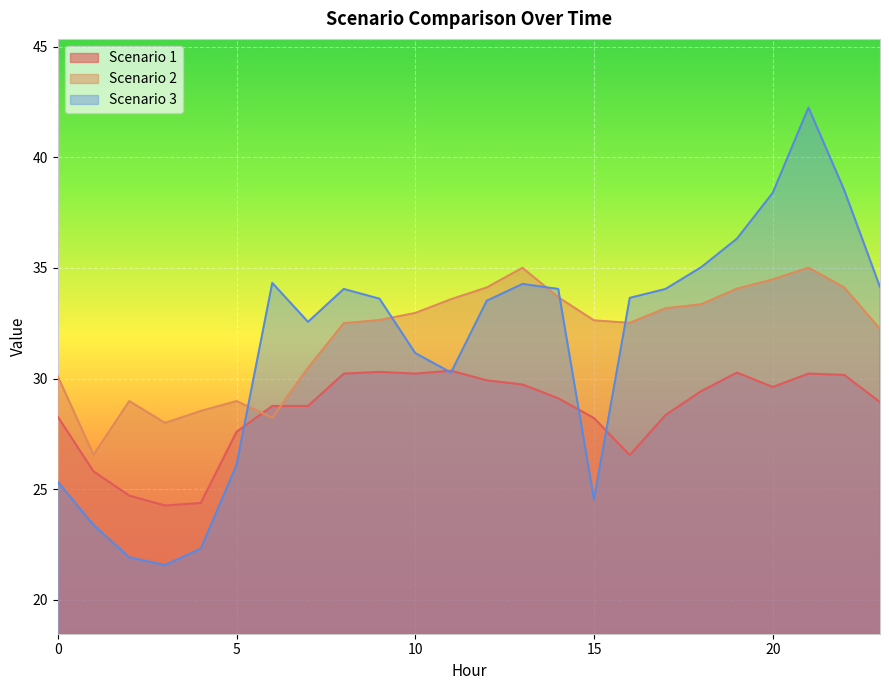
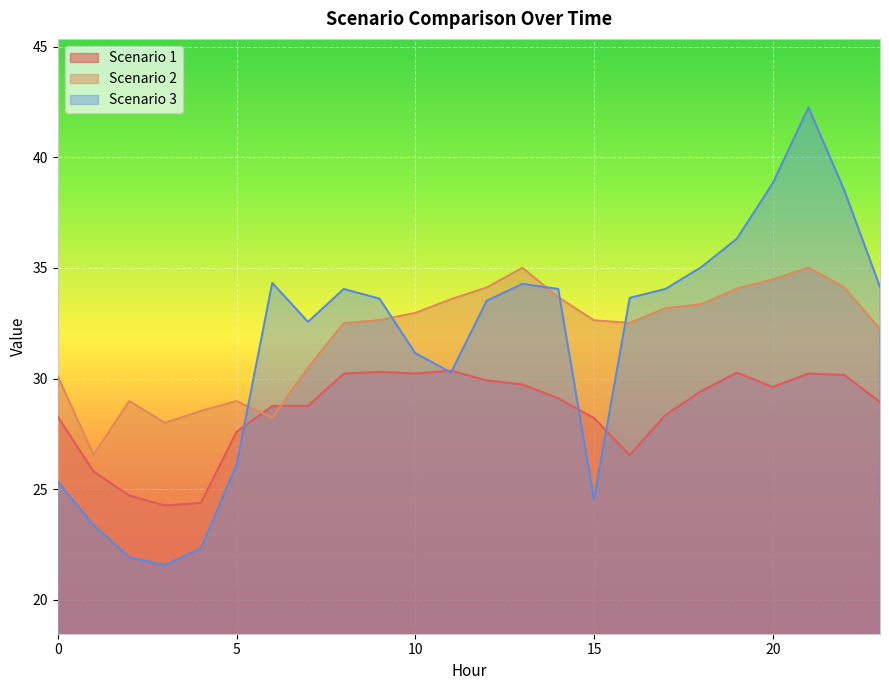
  {
    "Scenario 3": {
      "0": 25.3,
      "5": 26.1,
      "10": 31.1,
      "15": 24.5,
-     "20": 38.4
+     "20": 38.8
    }
  }
